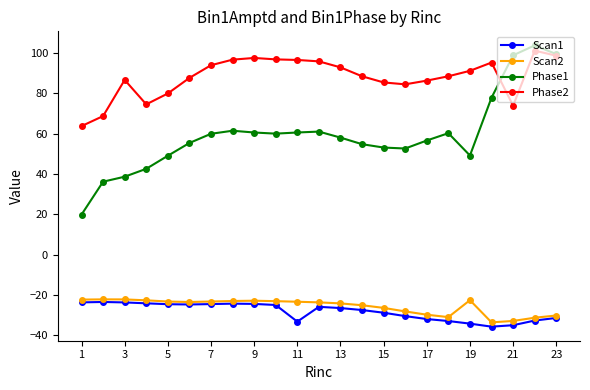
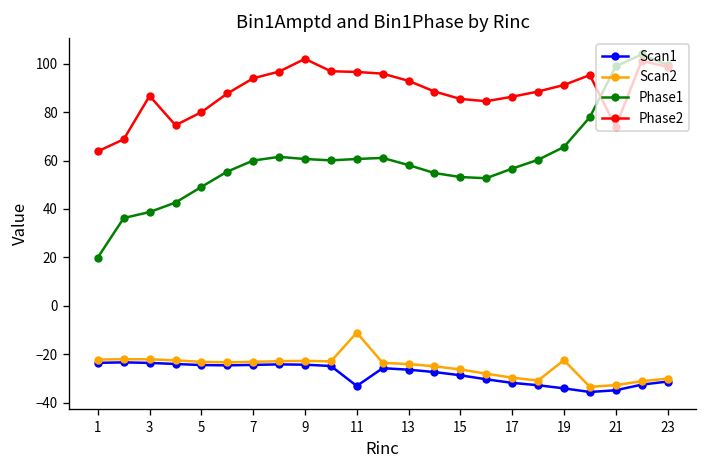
  {
    "Scan1": {
      "1": -24,
      "3": -24,
      "5": -25,
      "7": -24,
      "9": -24,
      "11": -33,
      "13": -26,
      "15": -29,
      "17": -32,
      "19": -34,
      "21": -35
    },
    "Scan2": {
      "1": -22,
      "3": -22,
      "5": -23,
      "7": -23,
      "9": -23,
-     "11": -23,
+     "11": -11,
      "13": -24,
      "15": -26,
      "17": -30,
      "19": -23,
      "21": -33
    },
    "Phase1": {
      "1": 20,
      "3": 39,
      "5": 49,
      "7": 60,
      "9": 61,
      "11": 61,
      "13": 58,
      "15": 53,
      "17": 57,
-     "19": 49
+     "19": 66
    },
    "Phase2": {
      "1": 64,
      "3": 87,
      "5": 80,
      "7": 94,
-     "9": 98,
+     "9": 102,
      "11": 97,
      "13": 93,
      "15": 85,
      "17": 86,
      "19": 91,
      "21": 74
    }
  }
